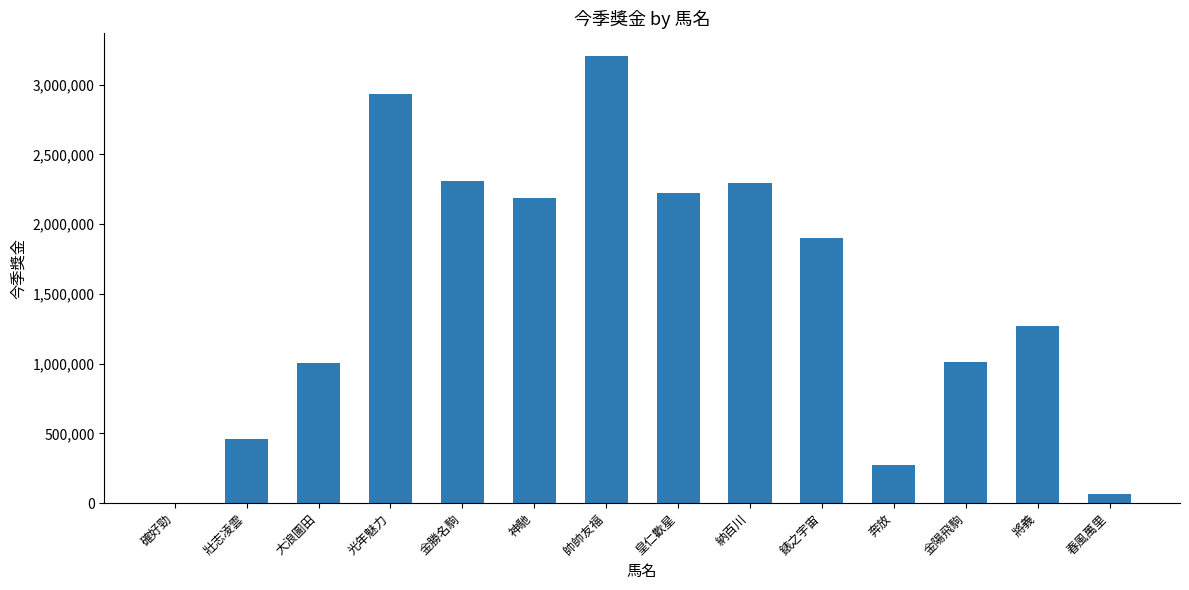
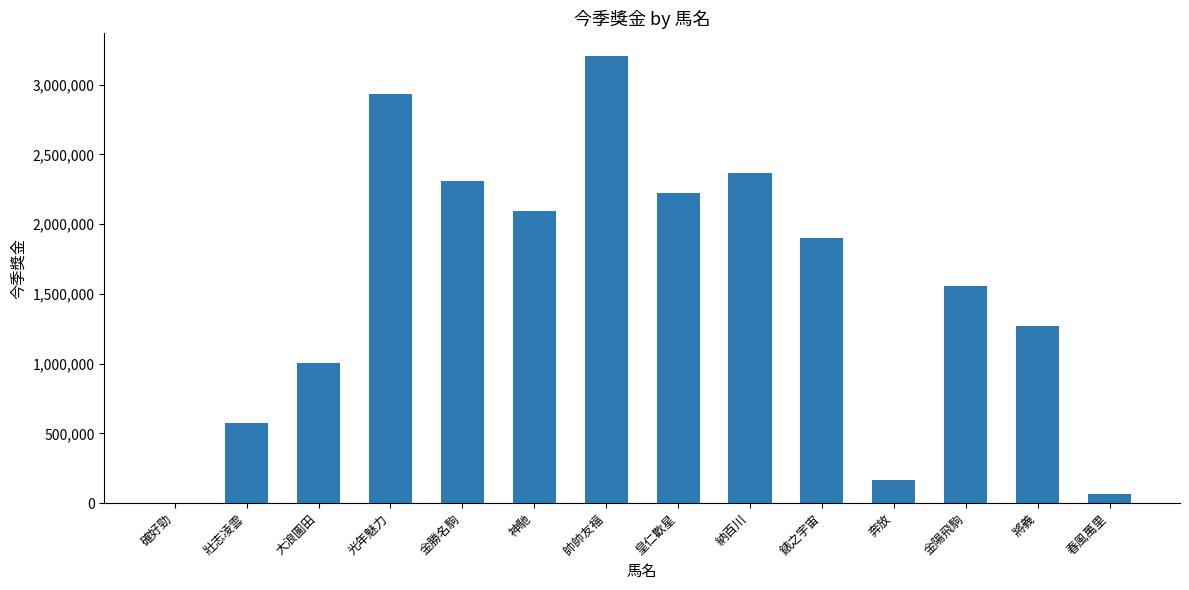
  {
    "確好勁": "0",
-   "壯志凌雲": "460,000",
+   "壯志凌雲": "580,000",
    "大浪圖田": "1,000,000",
    "光年魅力": "2,930,000",
    "金勝名駒": "2,310,000",
-   "神馳": "2,190,000",
+   "神馳": "2,090,000",
    "帥帥友福": "3,210,000",
    "皇仁歡星": "2,220,000",
-   "納百川": "2,290,000",
+   "納百川": "2,360,000",
    "錶之宇宙": "1,900,000",
-   "奔放": "270,000",
-   "金陽飛駒": "1,010,000",
+   "奔放": "170,000",
+   "金陽飛駒": "1,560,000",
    "將義": "1,270,000",
    "春風萬里": "70,000"
  }
